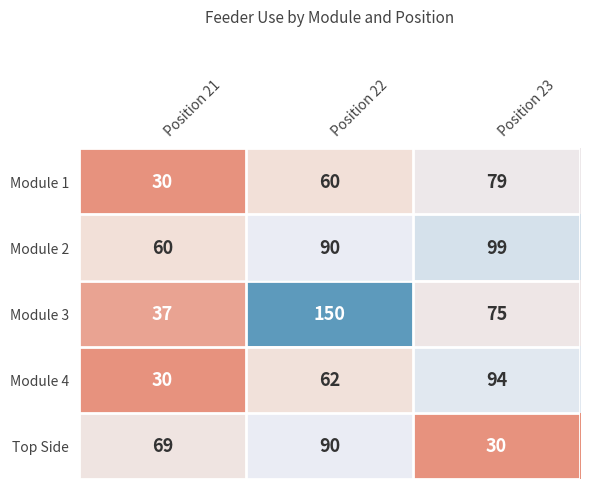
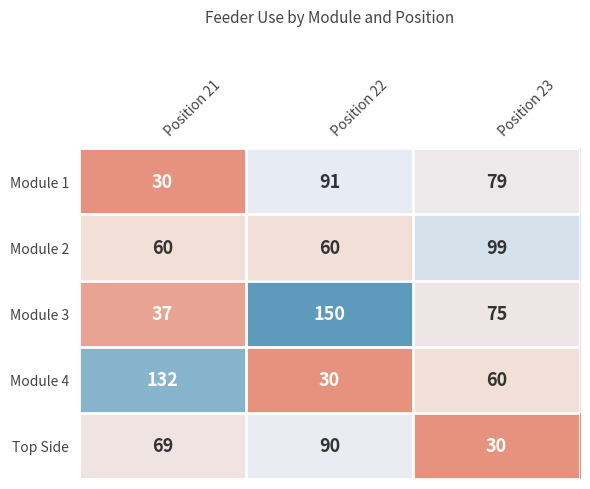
  {
    "Module 1": {
      "Position 21": 30,
-     "Position 22": 60,
+     "Position 22": 91,
      "Position 23": 79
    },
    "Module 2": {
      "Position 21": 60,
-     "Position 22": 90,
+     "Position 22": 60,
      "Position 23": 99
    },
    "Module 3": {
      "Position 21": 37,
      "Position 22": 150,
      "Position 23": 75
    },
    "Module 4": {
-     "Position 21": 30,
-     "Position 22": 62,
-     "Position 23": 94
+     "Position 21": 132,
+     "Position 22": 30,
+     "Position 23": 60
    },
    "Top Side": {
      "Position 21": 69,
      "Position 22": 90,
      "Position 23": 30
    }
  }
